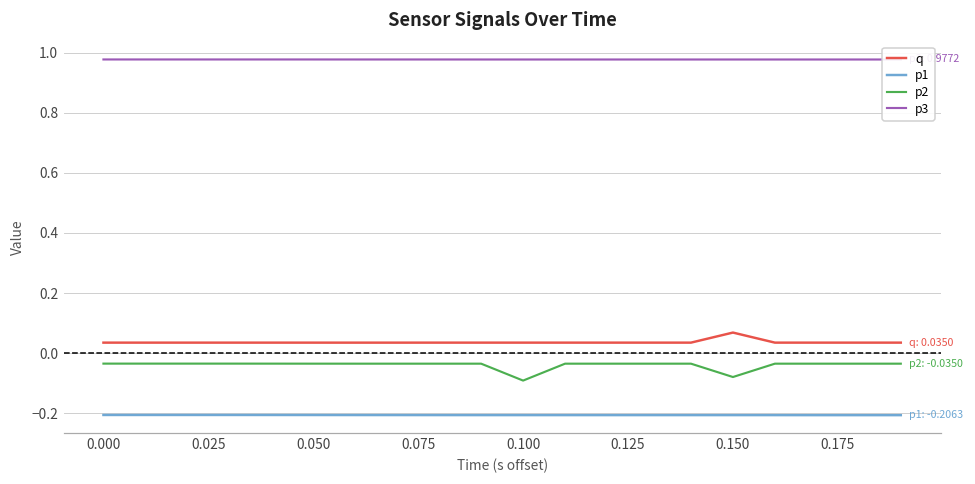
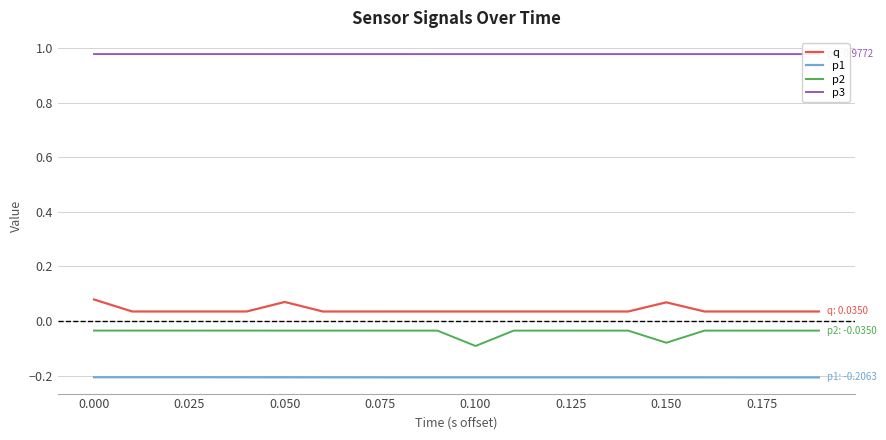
  {
    "q": {
-     "0.000": 0.04,
-     "0.050": 0.04,
+     "0.000": 0.08,
+     "0.050": 0.07,
      "0.100": 0.04,
      "0.150": 0.07
    },
    "p1": {
      "0.000": -0.21,
      "0.050": -0.21,
      "0.100": -0.21,
      "0.150": -0.21
    },
    "p2": {
      "0.000": -0.03,
      "0.050": -0.03,
      "0.100": -0.09,
      "0.150": -0.08
    },
    "p3": {
      "0.000": 0.98,
      "0.050": 0.98,
      "0.100": 0.98,
      "0.150": 0.98
    }
  }
